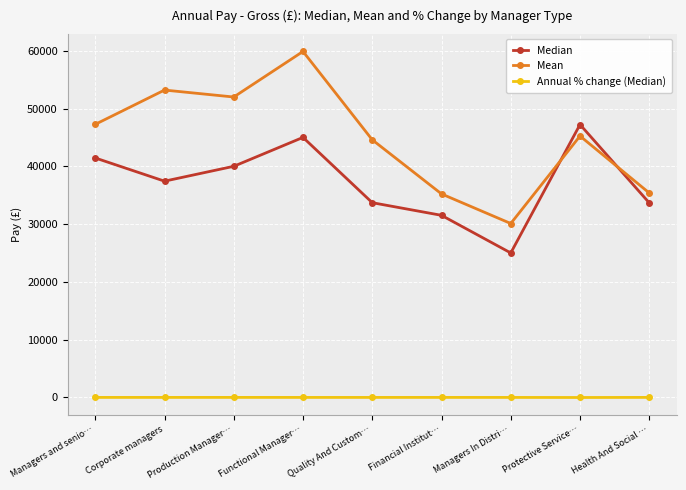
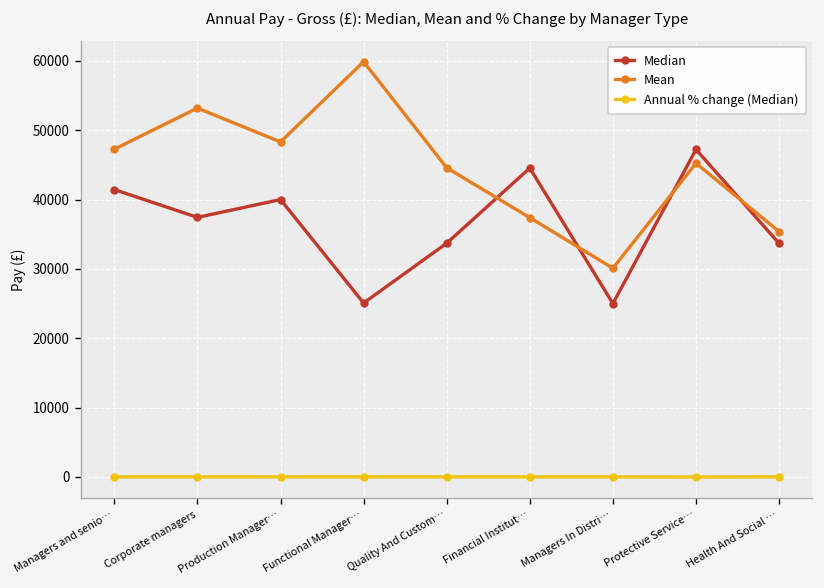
  {
    "Median": {
      "Managers and senio…": 41000,
      "Corporate managers": 37000,
      "Production Manager…": 40000,
-     "Functional Manager…": 45000,
+     "Functional Manager…": 25000,
      "Quality And Custom…": 34000,
-     "Financial Institut…": 32000,
+     "Financial Institut…": 45000,
      "Managers In Distri…": 25000,
      "Protective Service…": 47000,
      "Health And Social …": 34000
    },
    "Mean": {
      "Managers and senio…": 47000,
      "Corporate managers": 53000,
-     "Production Manager…": 52000,
+     "Production Manager…": 48000,
      "Functional Manager…": 60000,
      "Quality And Custom…": 45000,
-     "Financial Institut…": 35000,
+     "Financial Institut…": 37000,
      "Managers In Distri…": 30000,
      "Protective Service…": 45000,
      "Health And Social …": 35000
    },
    "Annual % change (Median)": {
      "Managers and senio…": 0,
      "Corporate managers": 0,
      "Production Manager…": 0,
      "Functional Manager…": 0,
      "Quality And Custom…": 0,
      "Financial Institut…": 0,
      "Managers In Distri…": 0,
      "Protective Service…": 0,
      "Health And Social …": 0
    }
  }
